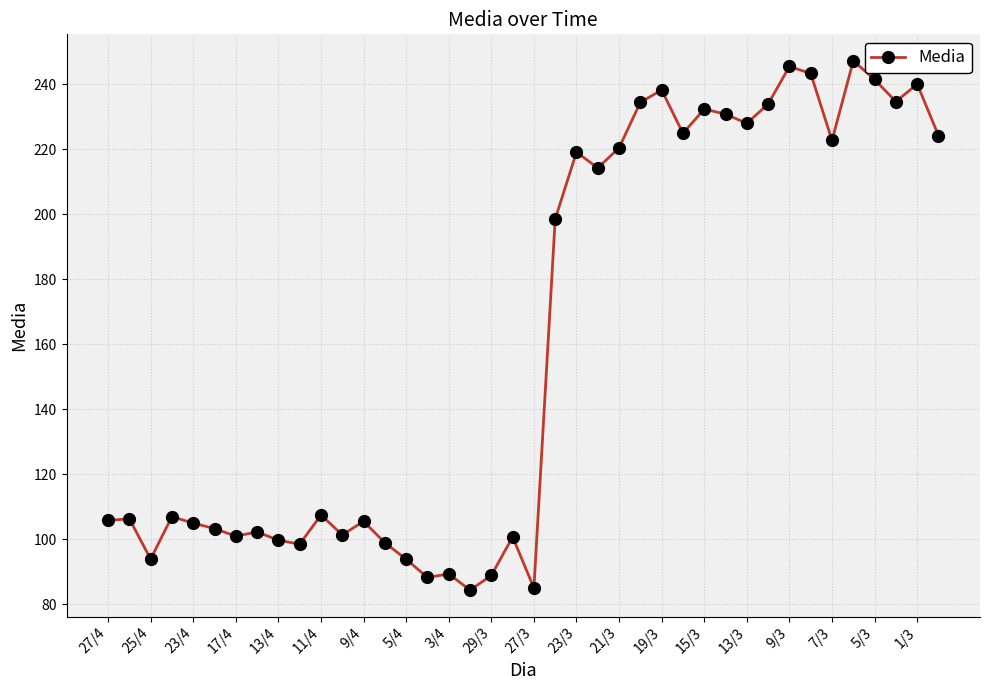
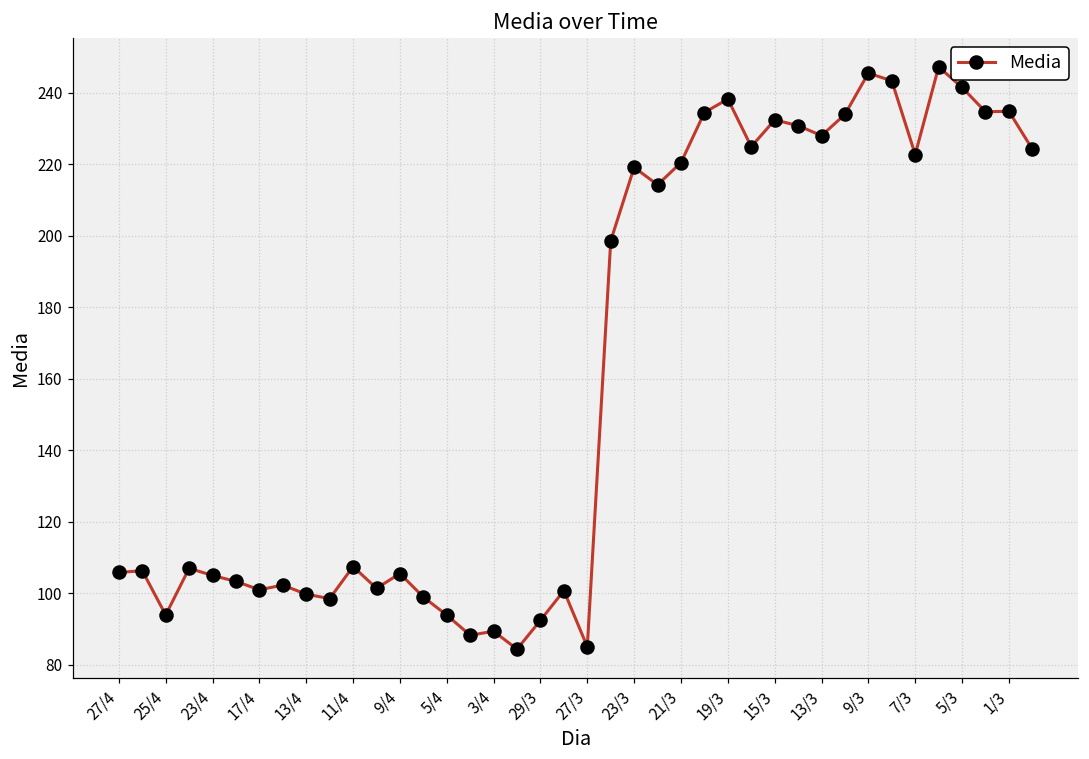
  {
    "27/4": 106,
    "25/4": 94,
    "23/4": 105,
    "17/4": 101,
    "13/4": 100,
    "11/4": 107,
    "9/4": 106,
    "5/4": 94,
    "3/4": 89,
-   "29/3": 89,
+   "29/3": 92,
    "27/3": 85,
    "23/3": 219,
    "21/3": 220,
    "19/3": 238,
    "15/3": 232,
    "13/3": 228,
    "9/3": 245,
    "7/3": 223,
    "5/3": 241,
-   "1/3": 240
+   "1/3": 235
  }
